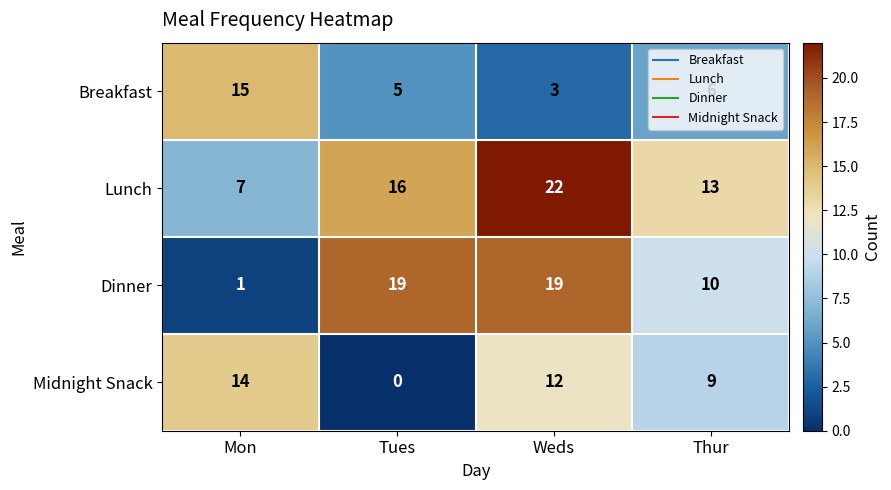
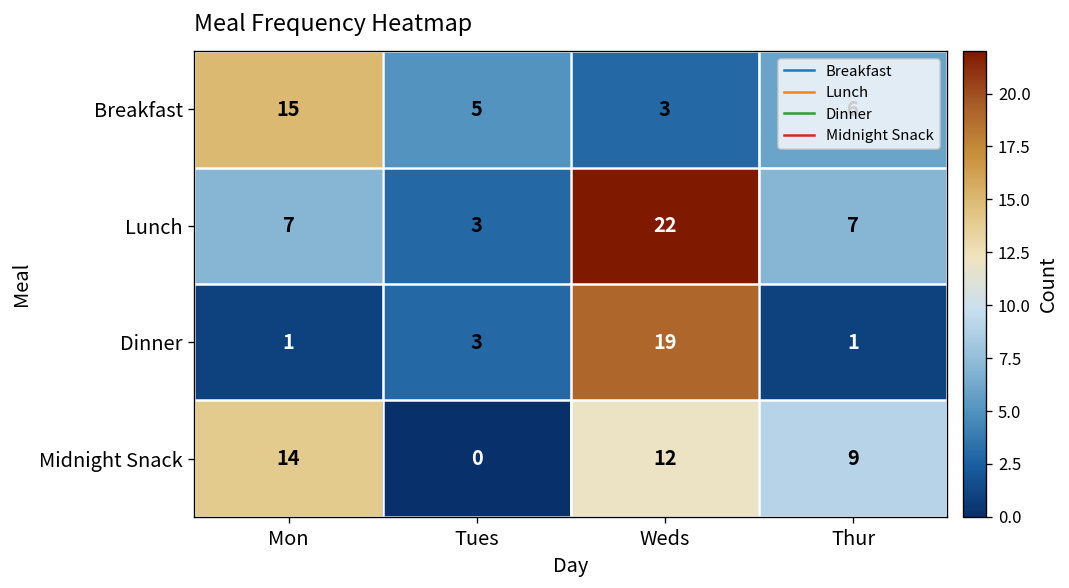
  {
    "Breakfast": {
      "Mon": 15,
      "Tues": 5,
      "Weds": 3
    },
    "Lunch": {
      "Mon": 7,
-     "Tues": 16,
+     "Tues": 3,
      "Weds": 22,
-     "Thur": 13
+     "Thur": 7
    },
    "Dinner": {
      "Mon": 1,
-     "Tues": 19,
+     "Tues": 3,
      "Weds": 19,
-     "Thur": 10
+     "Thur": 1
    },
    "Midnight Snack": {
      "Mon": 14,
      "Tues": 0,
      "Weds": 12,
      "Thur": 9
    }
  }
